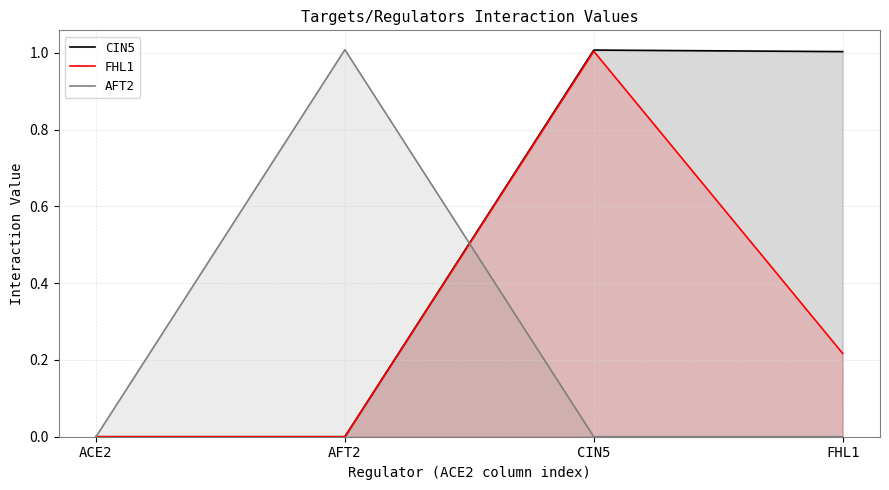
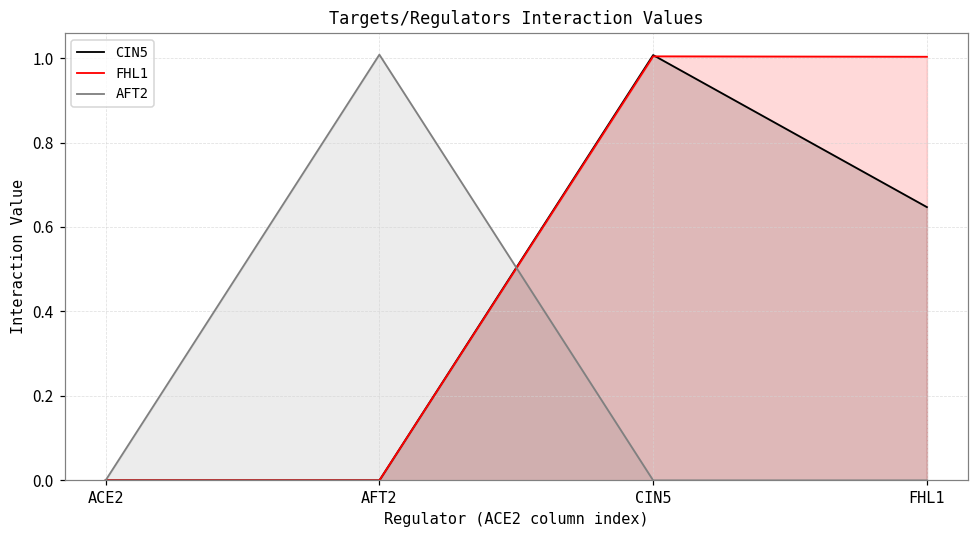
  {
    "CIN5": {
-     "FHL1": 1.00
+     "FHL1": 0.65
    },
    "FHL1": {
-     "FHL1": 0.22
+     "FHL1": 1.00
    },
    "AFT2": {
      "AFT2": 1.01,
      "CIN5": 0.00,
      "FHL1": 0.00
    }
  }
